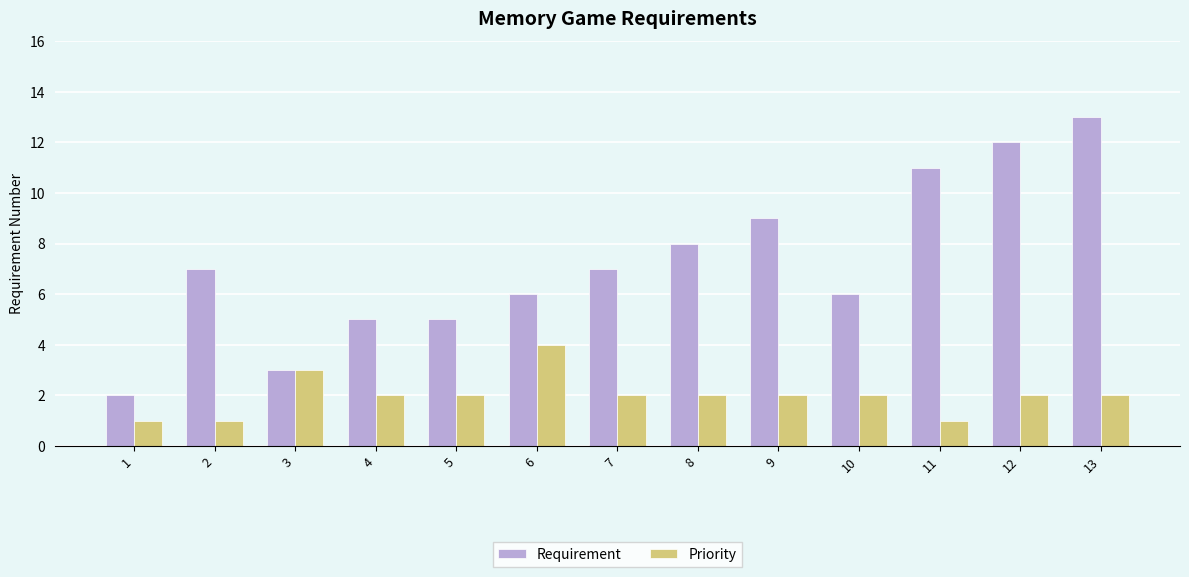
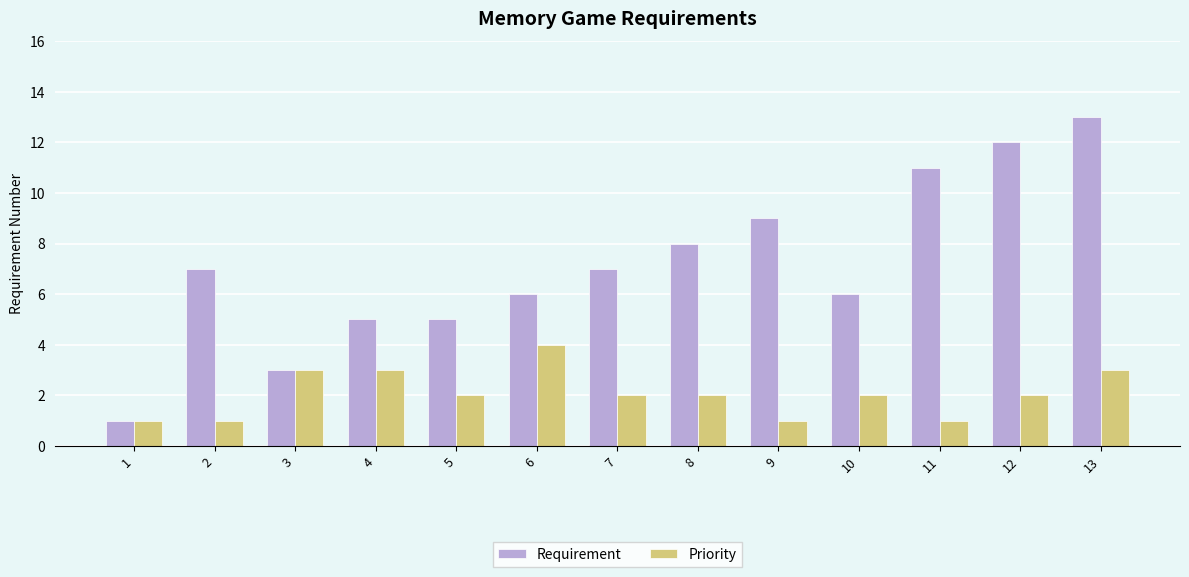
  {
    "Requirement": {
-     "1": 2,
+     "1": 1,
      "2": 7,
      "3": 3,
      "4": 5,
      "5": 5,
      "6": 6,
      "7": 7,
      "8": 8,
      "9": 9,
      "10": 6,
      "11": 11,
      "12": 12,
      "13": 13
    },
    "Priority": {
      "1": 1,
      "2": 1,
      "3": 3,
-     "4": 2,
+     "4": 3,
      "5": 2,
      "6": 4,
      "7": 2,
      "8": 2,
-     "9": 2,
+     "9": 1,
      "10": 2,
      "11": 1,
      "12": 2,
-     "13": 2
+     "13": 3
    }
  }
